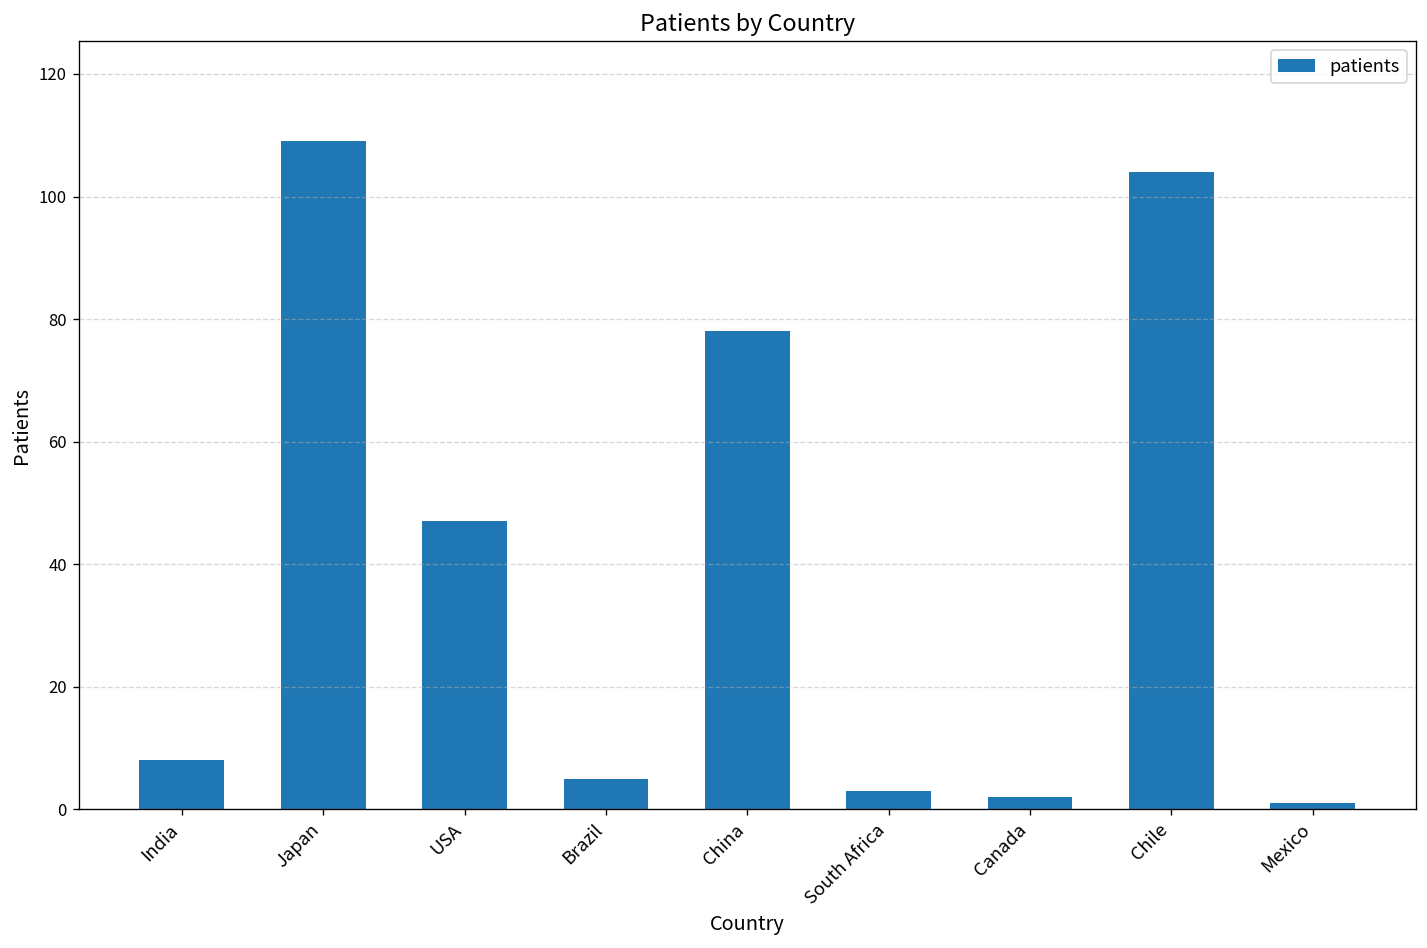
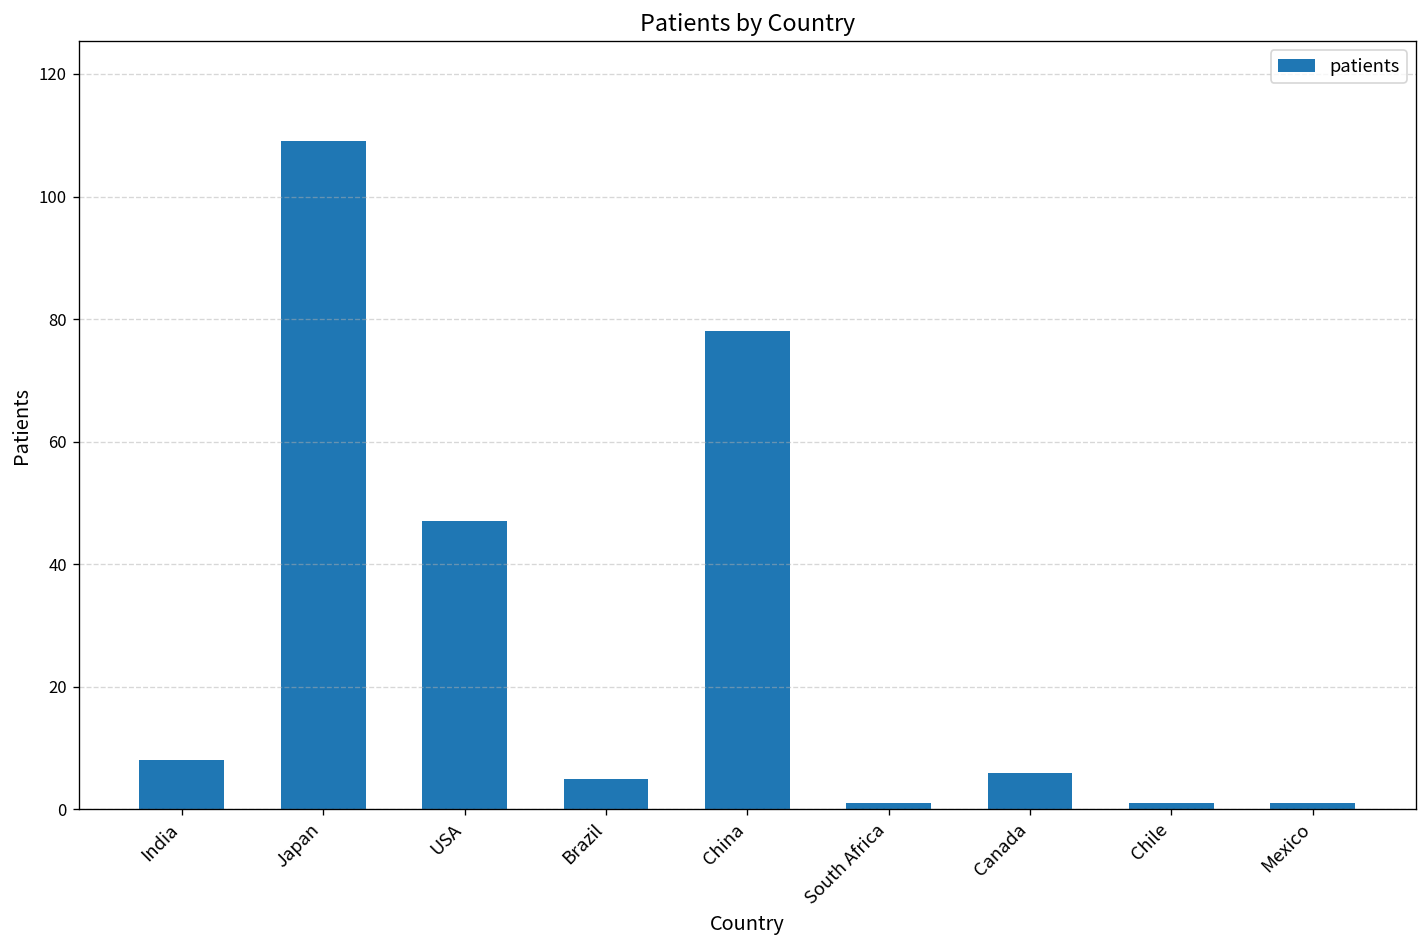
  {
    "India": 8,
    "Japan": 109,
    "USA": 47,
    "Brazil": 5,
    "China": 78,
-   "South Africa": 3,
-   "Canada": 2,
-   "Chile": 104,
+   "South Africa": 1,
+   "Canada": 6,
+   "Chile": 1,
    "Mexico": 1
  }
